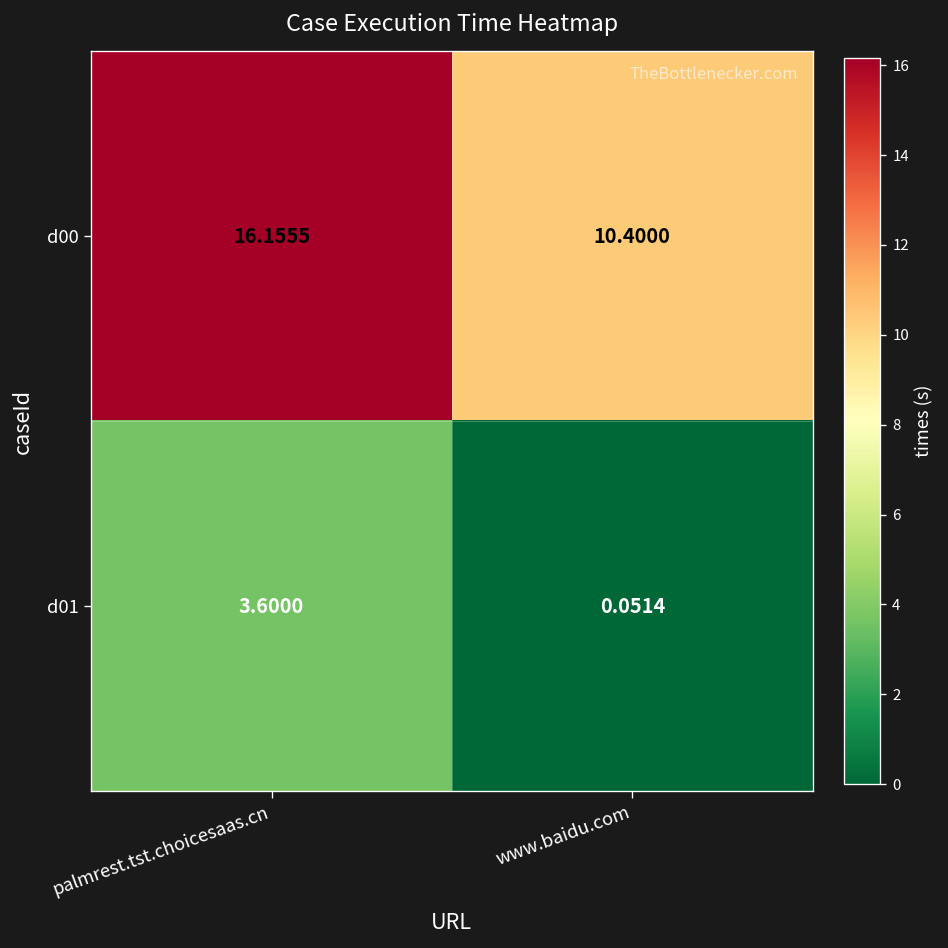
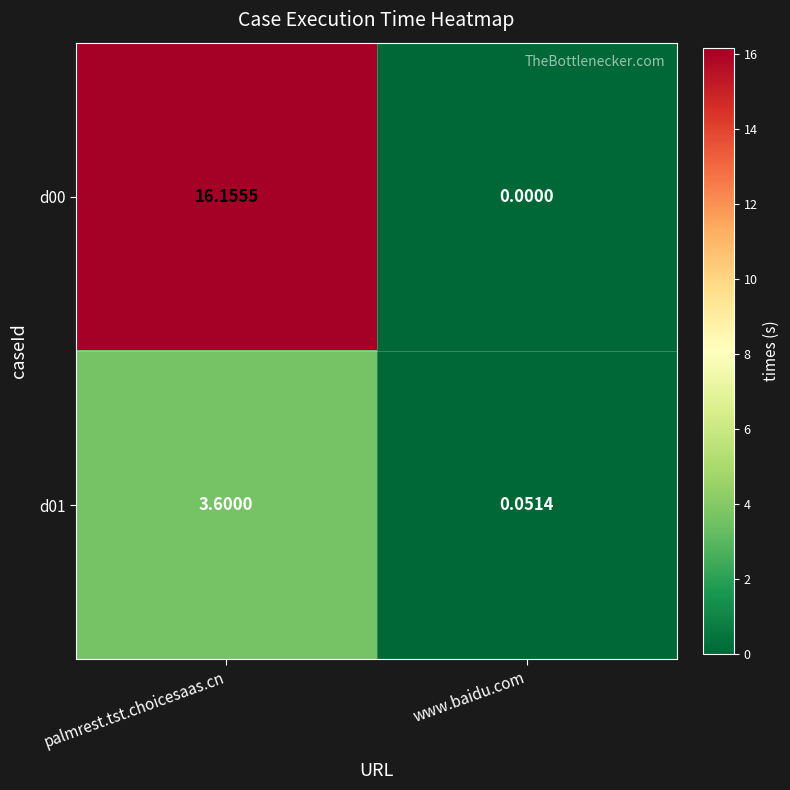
  {
    "d00": {
      "palmrest.tst.choicesaas.cn": 16.1555,
-     "www.baidu.com": 10.4000
+     "www.baidu.com": 0.0000
    },
    "d01": {
      "palmrest.tst.choicesaas.cn": 3.6000,
      "www.baidu.com": 0.0514
    }
  }
